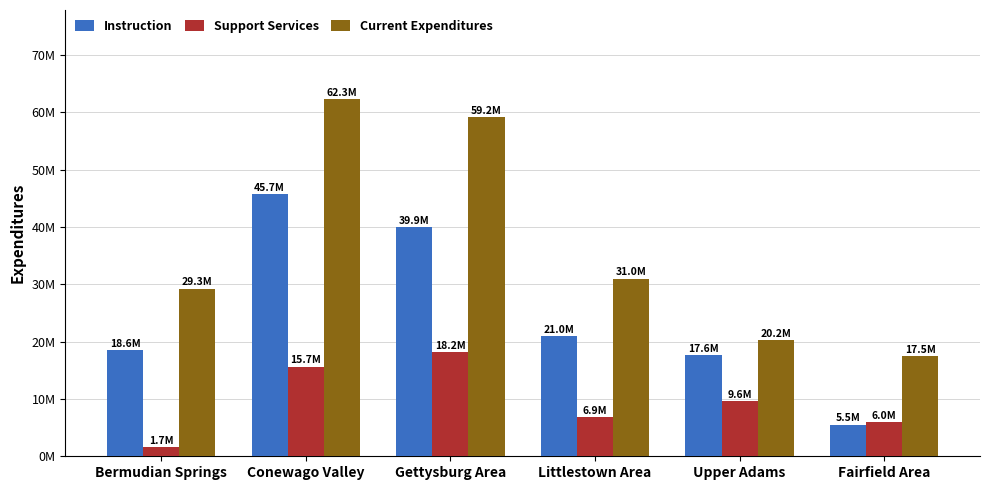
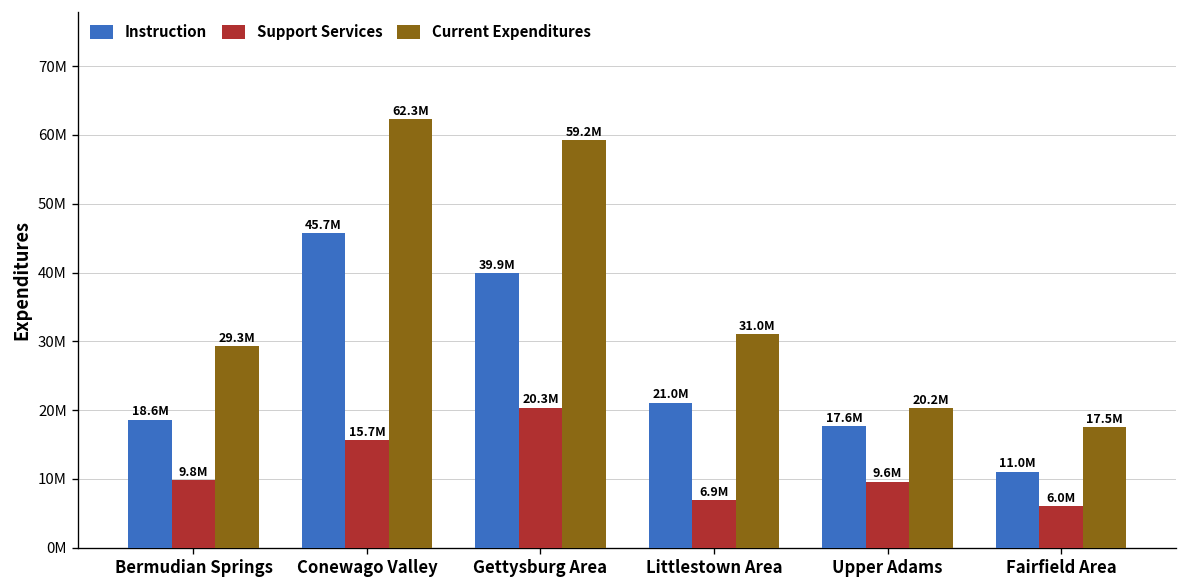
  {
    "Instruction": {
      "Bermudian Springs": "18.6M",
      "Conewago Valley": "45.7M",
      "Gettysburg Area": "39.9M",
      "Littlestown Area": "21.0M",
      "Upper Adams": "17.6M",
-     "Fairfield Area": "5.5M"
+     "Fairfield Area": "11.0M"
    },
    "Support Services": {
-     "Bermudian Springs": "1.7M",
+     "Bermudian Springs": "9.8M",
      "Conewago Valley": "15.7M",
-     "Gettysburg Area": "18.2M",
+     "Gettysburg Area": "20.3M",
      "Littlestown Area": "6.9M",
      "Upper Adams": "9.6M",
      "Fairfield Area": "6.0M"
    },
    "Current Expenditures": {
      "Bermudian Springs": "29.3M",
      "Conewago Valley": "62.3M",
      "Gettysburg Area": "59.2M",
      "Littlestown Area": "31.0M",
      "Upper Adams": "20.2M",
      "Fairfield Area": "17.5M"
    }
  }
